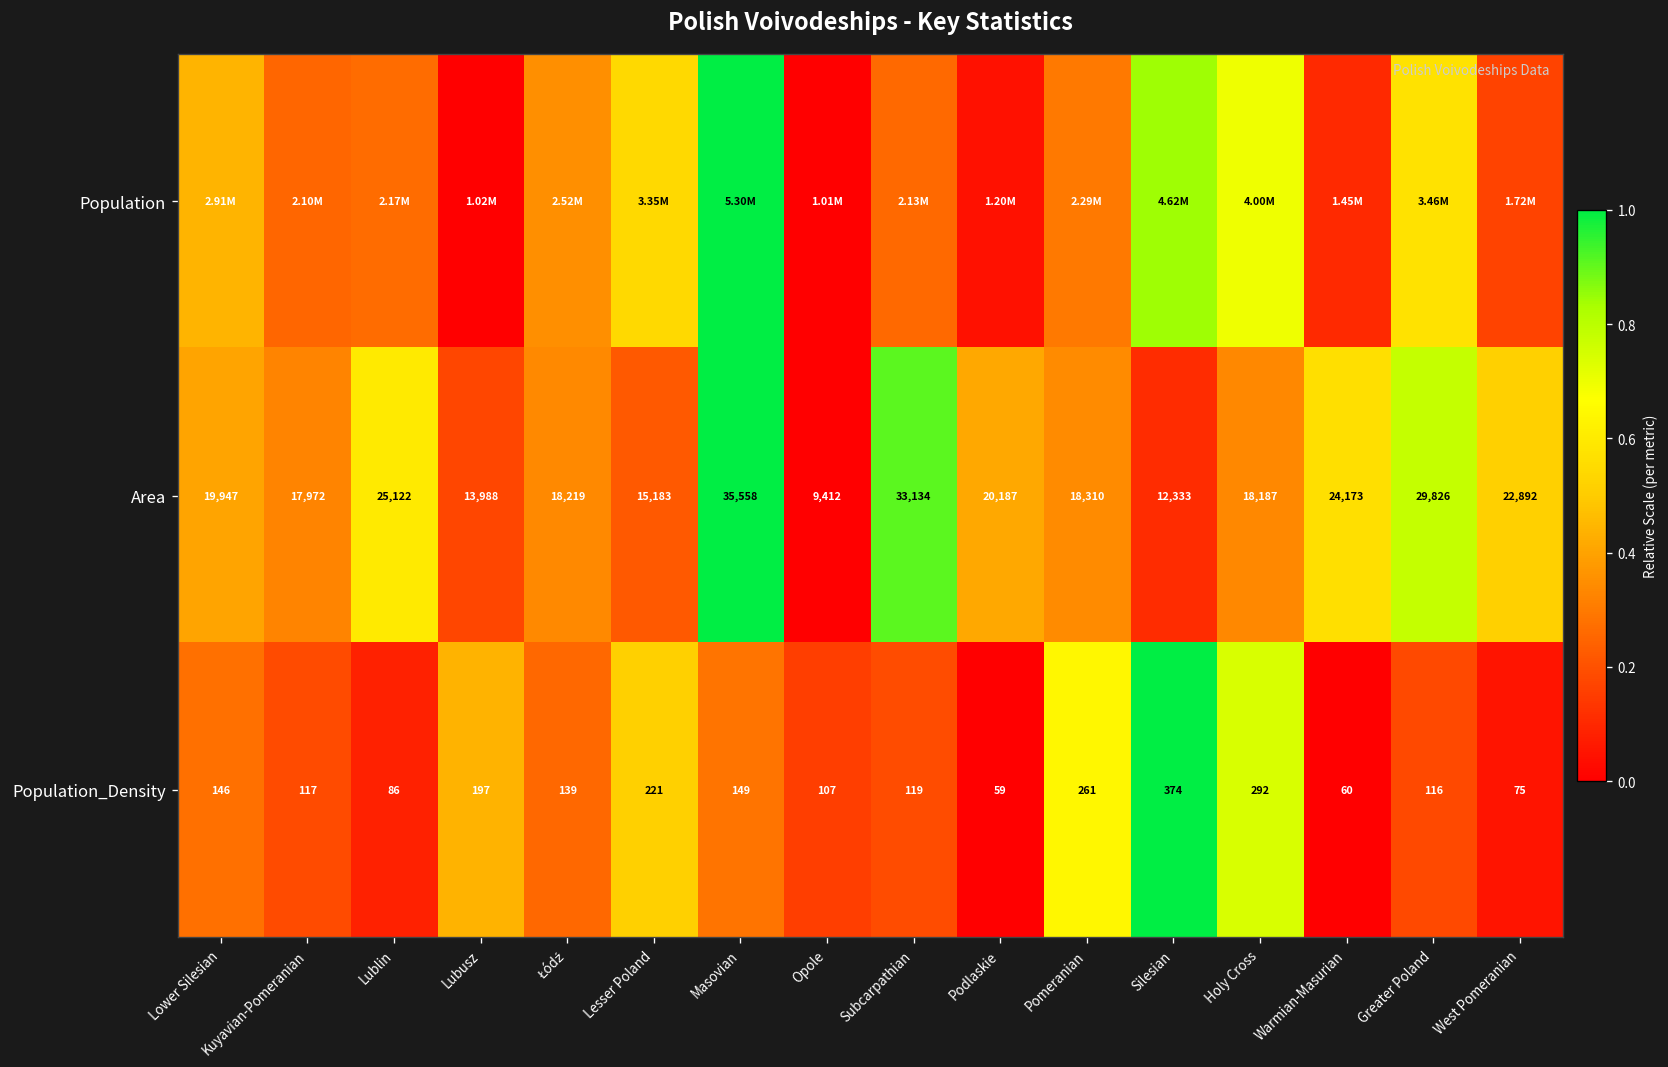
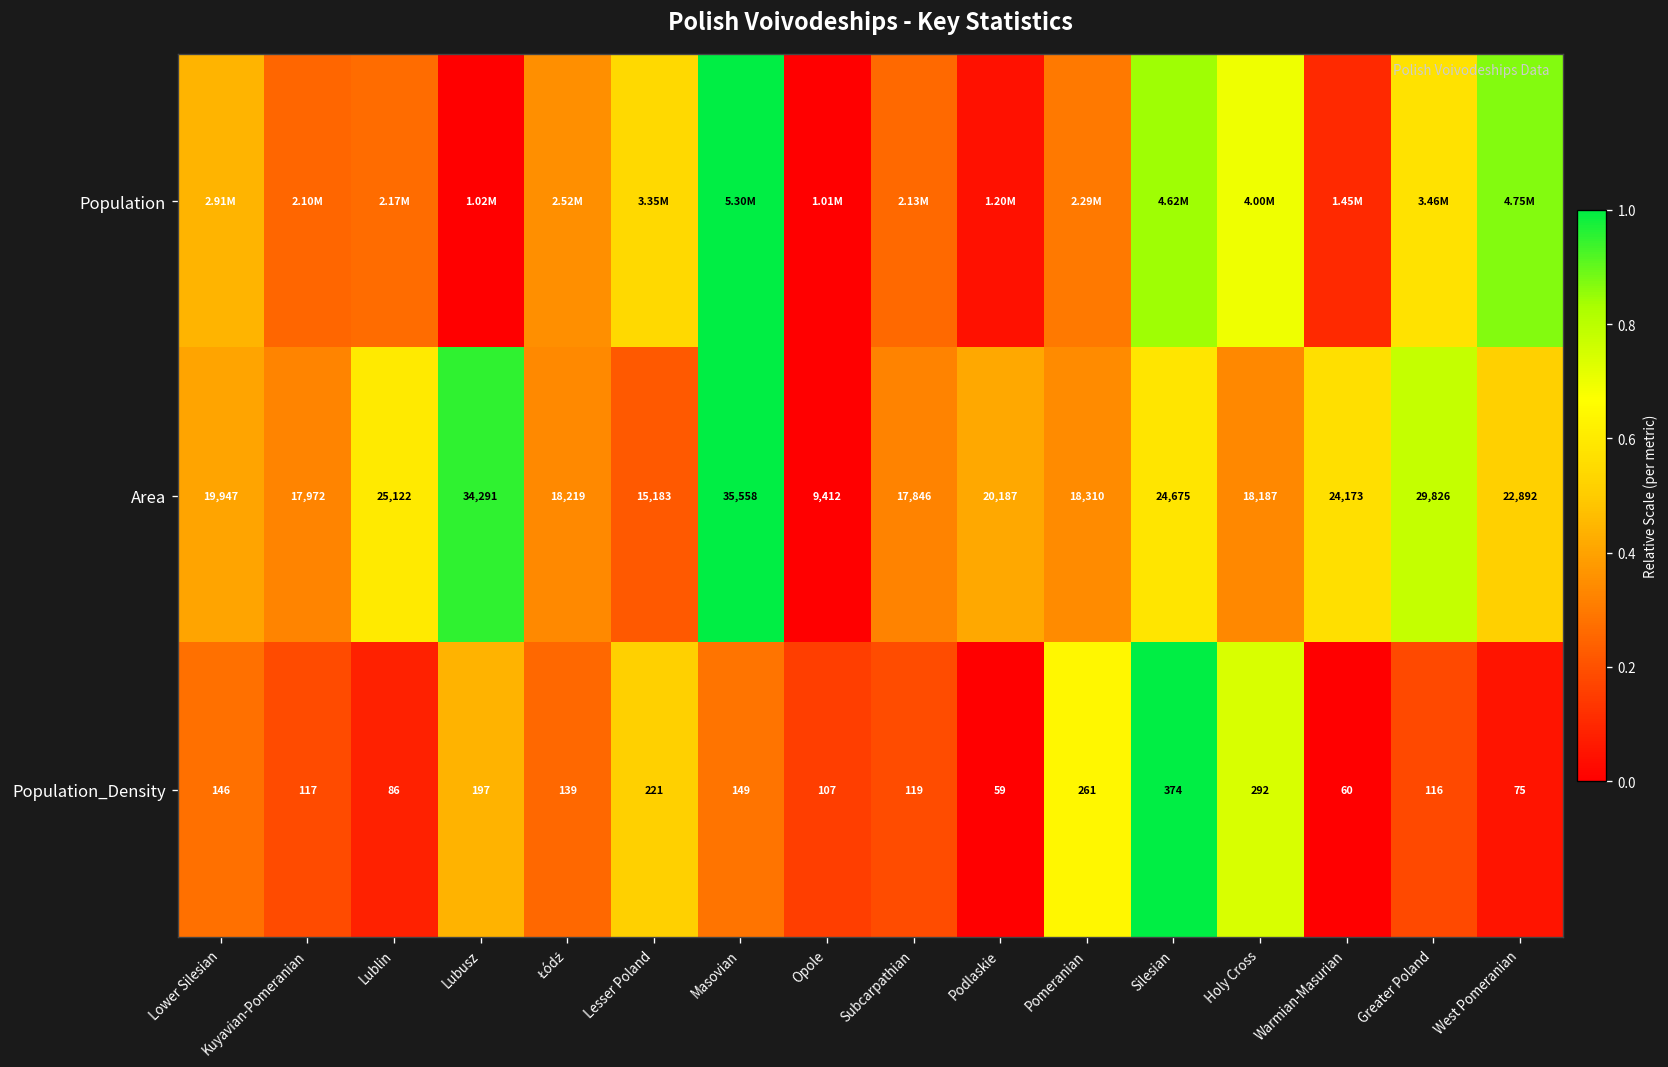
  {
    "Population": {
      "Lower Silesian": "2.91M",
      "Kuyavian-Pomeranian": "2.10M",
      "Lublin": "2.17M",
      "Lubusz": "1.02M",
      "Łódź": "2.52M",
      "Lesser Poland": "3.35M",
      "Masovian": "5.30M",
      "Opole": "1.01M",
      "Subcarpathian": "2.13M",
      "Podlaskie": "1.20M",
      "Pomeranian": "2.29M",
      "Silesian": "4.62M",
      "Holy Cross": "4.00M",
      "Warmian-Masurian": "1.45M",
-     "West Pomeranian": "1.72M"
+     "West Pomeranian": "4.75M"
    },
    "Area": {
      "Lower Silesian": "19,947",
      "Kuyavian-Pomeranian": "17,972",
      "Lublin": "25,122",
-     "Lubusz": "13,988",
+     "Lubusz": "34,291",
      "Łódź": "18,219",
      "Lesser Poland": "15,183",
      "Masovian": "35,558",
      "Opole": "9,412",
-     "Subcarpathian": "33,134",
+     "Subcarpathian": "17,846",
      "Podlaskie": "20,187",
      "Pomeranian": "18,310",
-     "Silesian": "12,333",
+     "Silesian": "24,675",
      "Holy Cross": "18,187",
      "Warmian-Masurian": "24,173",
      "Greater Poland": "29,826",
      "West Pomeranian": "22,892"
    },
    "Population_Density": {
      "Lower Silesian": "146",
      "Kuyavian-Pomeranian": "117",
      "Lublin": "86",
      "Lubusz": "197",
      "Łódź": "139",
      "Lesser Poland": "221",
      "Masovian": "149",
      "Opole": "107",
      "Subcarpathian": "119",
      "Podlaskie": "59",
      "Pomeranian": "261",
      "Silesian": "374",
      "Holy Cross": "292",
      "Warmian-Masurian": "60",
      "Greater Poland": "116",
      "West Pomeranian": "75"
    }
  }
